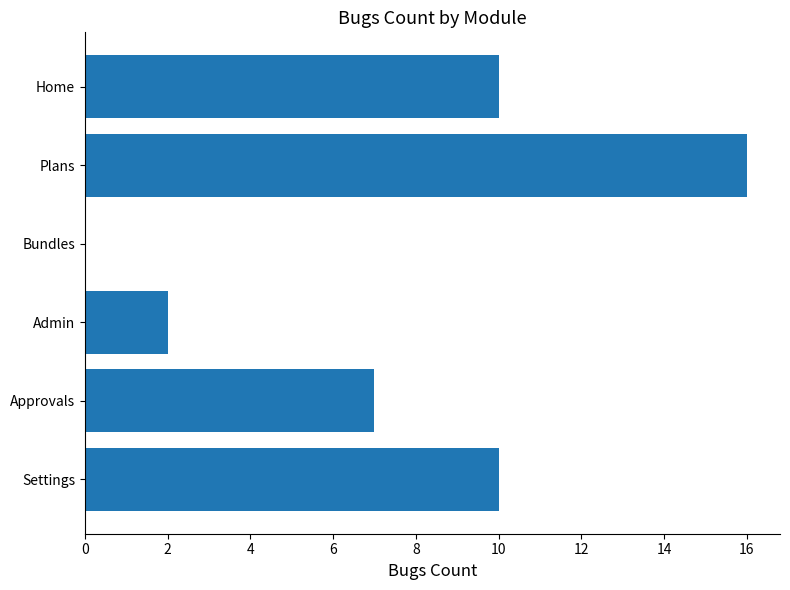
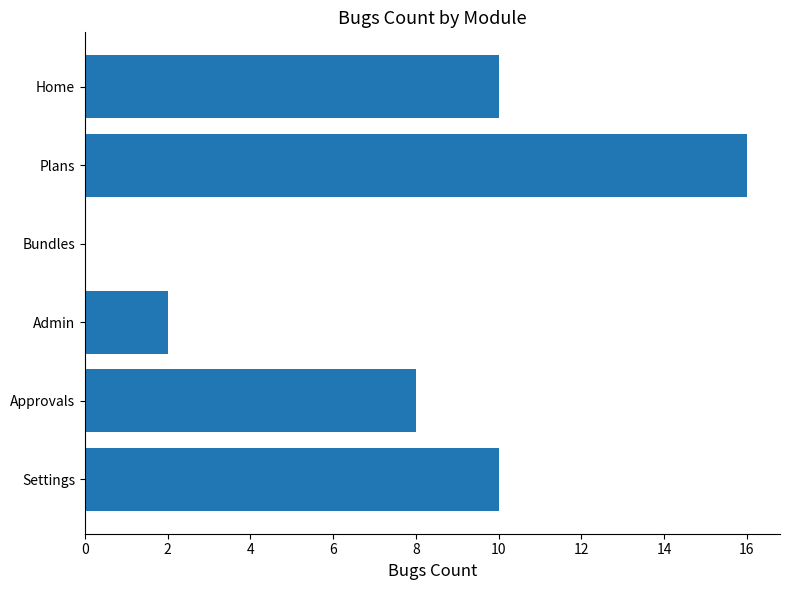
  {
    "Home": 10,
    "Plans": 16,
    "Bundles": 0,
    "Admin": 2,
-   "Approvals": 7,
+   "Approvals": 8,
    "Settings": 10
  }
